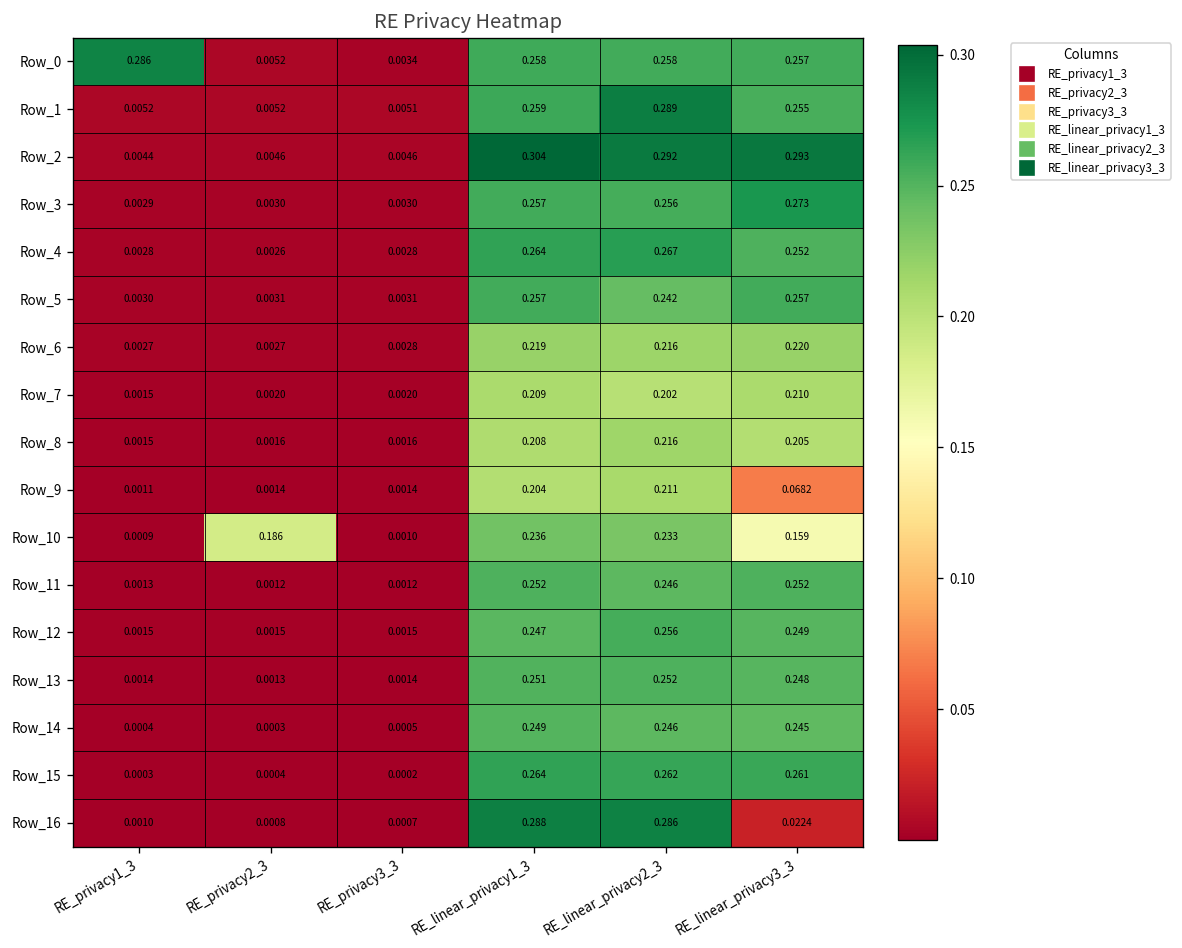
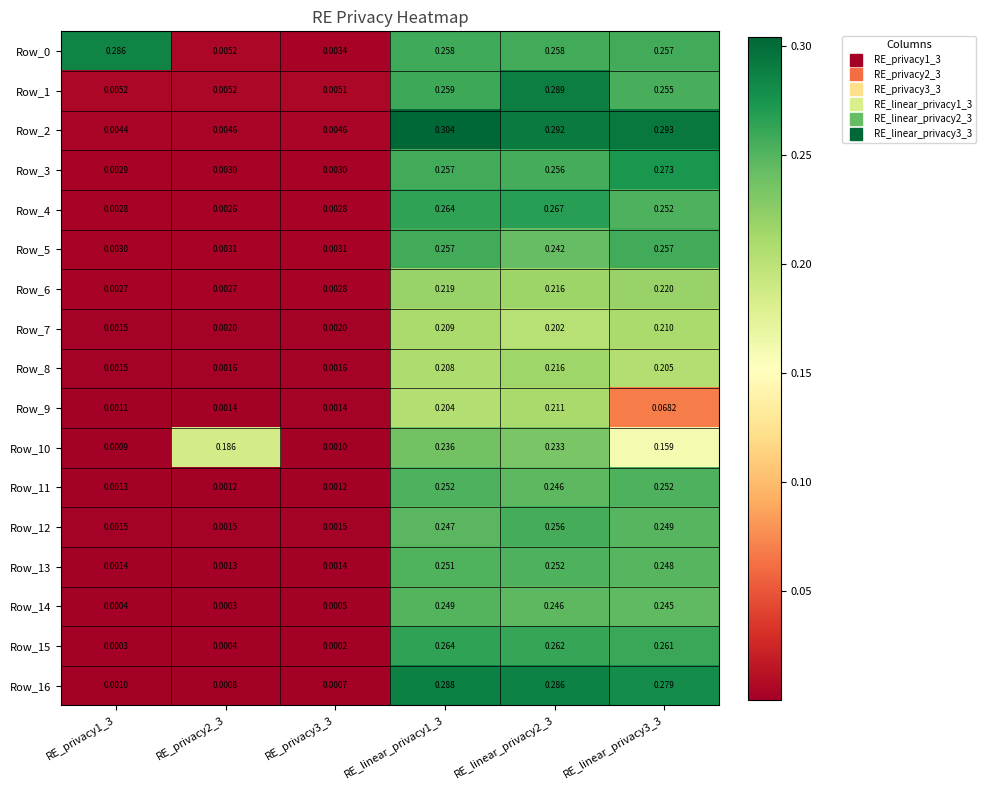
  {
    "Row_0": {
      "RE_privacy1_3": 0.286,
      "RE_privacy2_3": 0.0052,
      "RE_privacy3_3": 0.0034,
      "RE_linear_privacy1_3": 0.258,
      "RE_linear_privacy2_3": 0.258,
      "RE_linear_privacy3_3": 0.257
    },
    "Row_1": {
      "RE_privacy1_3": 0.0052,
      "RE_privacy2_3": 0.0052,
      "RE_privacy3_3": 0.0051,
      "RE_linear_privacy1_3": 0.259,
      "RE_linear_privacy2_3": 0.289,
      "RE_linear_privacy3_3": 0.255
    },
    "Row_2": {
      "RE_privacy1_3": 0.0044,
      "RE_privacy2_3": 0.0046,
      "RE_privacy3_3": 0.0046,
      "RE_linear_privacy1_3": 0.304,
      "RE_linear_privacy2_3": 0.292,
      "RE_linear_privacy3_3": 0.293
    },
    "Row_3": {
      "RE_privacy1_3": 0.0029,
      "RE_privacy2_3": 0.0030,
      "RE_privacy3_3": 0.0030,
      "RE_linear_privacy1_3": 0.257,
      "RE_linear_privacy2_3": 0.256,
      "RE_linear_privacy3_3": 0.273
    },
    "Row_4": {
      "RE_privacy1_3": 0.0028,
      "RE_privacy2_3": 0.0026,
      "RE_privacy3_3": 0.0028,
      "RE_linear_privacy1_3": 0.264,
      "RE_linear_privacy2_3": 0.267,
      "RE_linear_privacy3_3": 0.252
    },
    "Row_5": {
      "RE_privacy1_3": 0.0030,
      "RE_privacy2_3": 0.0031,
      "RE_privacy3_3": 0.0031,
      "RE_linear_privacy1_3": 0.257,
      "RE_linear_privacy2_3": 0.242,
      "RE_linear_privacy3_3": 0.257
    },
    "Row_6": {
      "RE_privacy1_3": 0.0027,
      "RE_privacy2_3": 0.0027,
      "RE_privacy3_3": 0.0028,
      "RE_linear_privacy1_3": 0.219,
      "RE_linear_privacy2_3": 0.216,
      "RE_linear_privacy3_3": 0.220
    },
    "Row_7": {
      "RE_privacy1_3": 0.0015,
      "RE_privacy2_3": 0.0020,
      "RE_privacy3_3": 0.0020,
      "RE_linear_privacy1_3": 0.209,
      "RE_linear_privacy2_3": 0.202,
      "RE_linear_privacy3_3": 0.210
    },
    "Row_8": {
      "RE_privacy1_3": 0.0015,
      "RE_privacy2_3": 0.0016,
      "RE_privacy3_3": 0.0016,
      "RE_linear_privacy1_3": 0.208,
      "RE_linear_privacy2_3": 0.216,
      "RE_linear_privacy3_3": 0.205
    },
    "Row_9": {
      "RE_privacy1_3": 0.0011,
      "RE_privacy2_3": 0.0014,
      "RE_privacy3_3": 0.0014,
      "RE_linear_privacy1_3": 0.204,
      "RE_linear_privacy2_3": 0.211,
      "RE_linear_privacy3_3": 0.0682
    },
    "Row_10": {
      "RE_privacy1_3": 0.0009,
      "RE_privacy2_3": 0.186,
      "RE_privacy3_3": 0.0010,
      "RE_linear_privacy1_3": 0.236,
      "RE_linear_privacy2_3": 0.233,
      "RE_linear_privacy3_3": 0.159
    },
    "Row_11": {
      "RE_privacy1_3": 0.0013,
      "RE_privacy2_3": 0.0012,
      "RE_privacy3_3": 0.0012,
      "RE_linear_privacy1_3": 0.252,
      "RE_linear_privacy2_3": 0.246,
      "RE_linear_privacy3_3": 0.252
    },
    "Row_12": {
      "RE_privacy1_3": 0.0015,
      "RE_privacy2_3": 0.0015,
      "RE_privacy3_3": 0.0015,
      "RE_linear_privacy1_3": 0.247,
      "RE_linear_privacy2_3": 0.256,
      "RE_linear_privacy3_3": 0.249
    },
    "Row_13": {
      "RE_privacy1_3": 0.0014,
      "RE_privacy2_3": 0.0013,
      "RE_privacy3_3": 0.0014,
      "RE_linear_privacy1_3": 0.251,
      "RE_linear_privacy2_3": 0.252,
      "RE_linear_privacy3_3": 0.248
    },
    "Row_14": {
      "RE_privacy1_3": 0.0004,
      "RE_privacy2_3": 0.0003,
      "RE_privacy3_3": 0.0005,
      "RE_linear_privacy1_3": 0.249,
      "RE_linear_privacy2_3": 0.246,
      "RE_linear_privacy3_3": 0.245
    },
    "Row_15": {
      "RE_privacy1_3": 0.0003,
      "RE_privacy2_3": 0.0004,
      "RE_privacy3_3": 0.0002,
      "RE_linear_privacy1_3": 0.264,
      "RE_linear_privacy2_3": 0.262,
      "RE_linear_privacy3_3": 0.261
    },
    "Row_16": {
      "RE_privacy1_3": 0.0010,
      "RE_privacy2_3": 0.0008,
      "RE_privacy3_3": 0.0007,
      "RE_linear_privacy1_3": 0.288,
      "RE_linear_privacy2_3": 0.286,
-     "RE_linear_privacy3_3": 0.0224
+     "RE_linear_privacy3_3": 0.279
    }
  }
